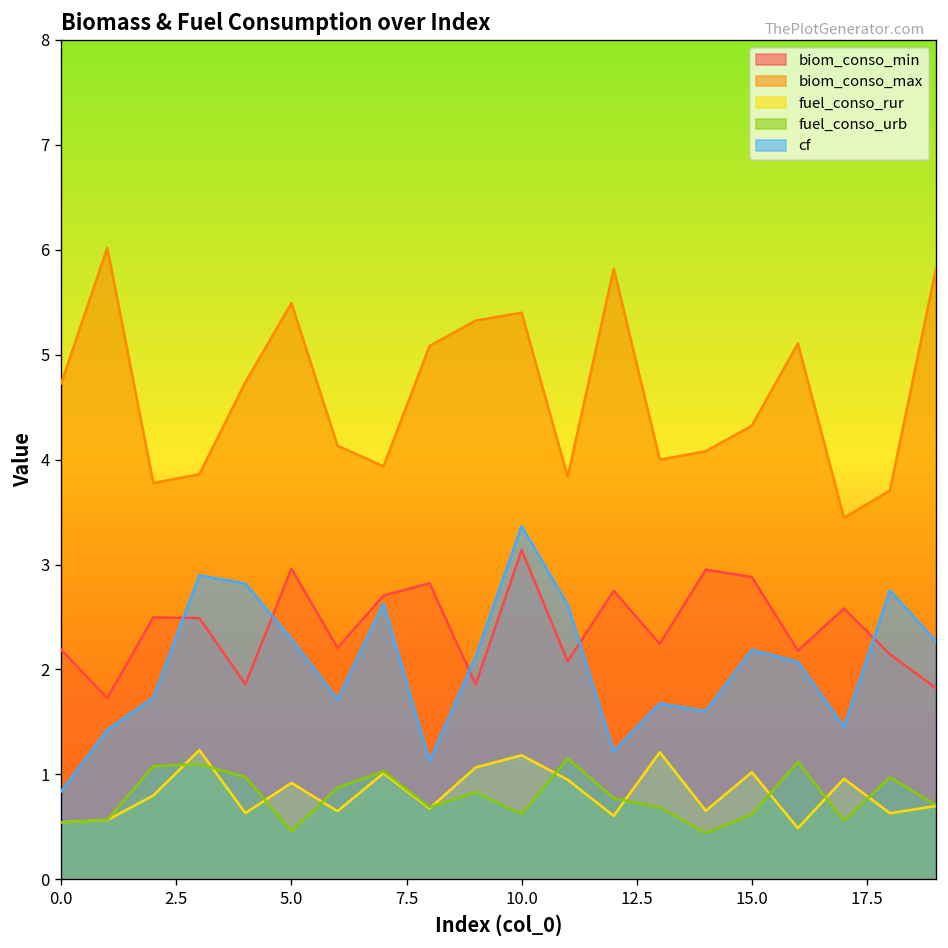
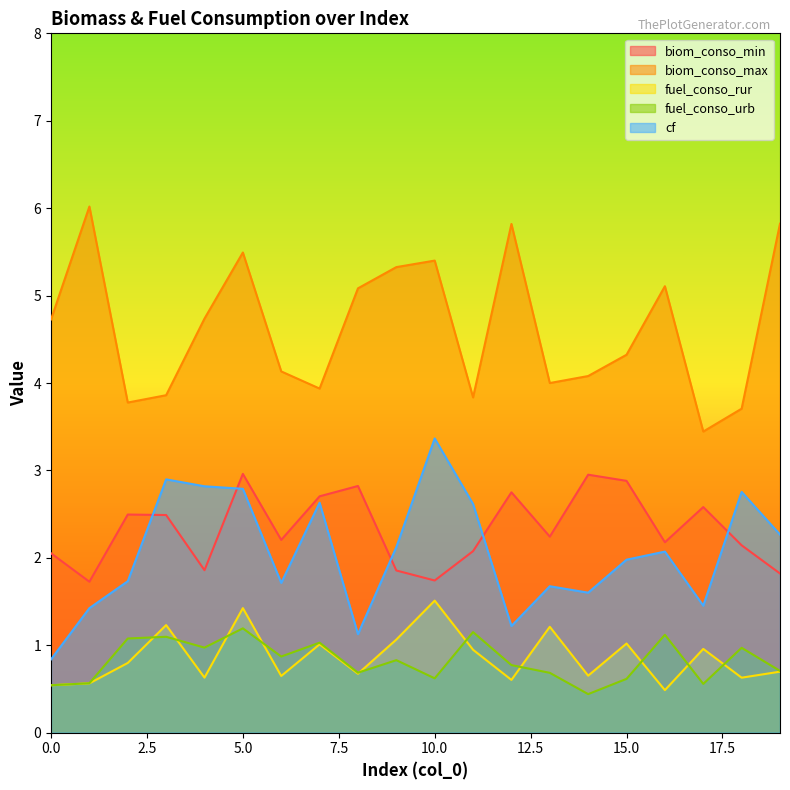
  {
    "biom_conso_min": {
-     "0.0": 2.2,
+     "0.0": 2.1,
      "5.0": 3.0,
-     "10.0": 3.1,
+     "10.0": 1.7,
      "15.0": 2.9
    },
    "biom_conso_max": {
      "0.0": 4.7,
      "5.0": 5.5,
      "10.0": 5.4,
      "15.0": 4.3
    },
    "fuel_conso_rur": {
-     "5.0": 0.9,
-     "10.0": 1.2,
+     "5.0": 1.4,
+     "10.0": 1.5,
      "15.0": 1.0
    },
    "fuel_conso_urb": {
-     "5.0": 0.5,
+     "5.0": 1.2,
      "10.0": 0.6,
      "15.0": 0.6
    },
    "cf": {
      "0.0": 0.8,
-     "5.0": 2.3,
+     "5.0": 2.8,
      "10.0": 3.4,
-     "15.0": 2.2
+     "15.0": 2.0
    }
  }
